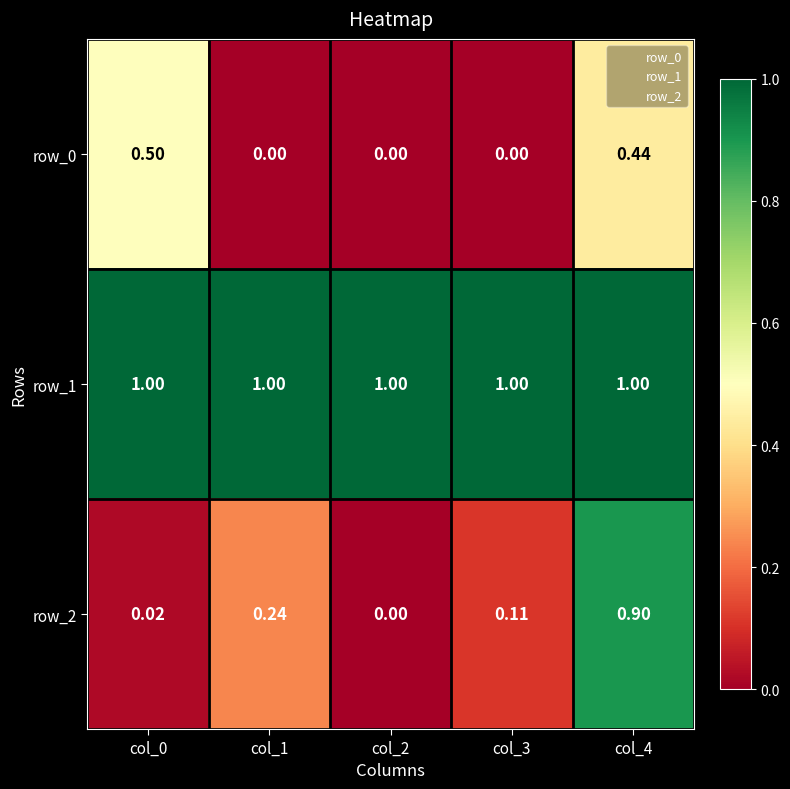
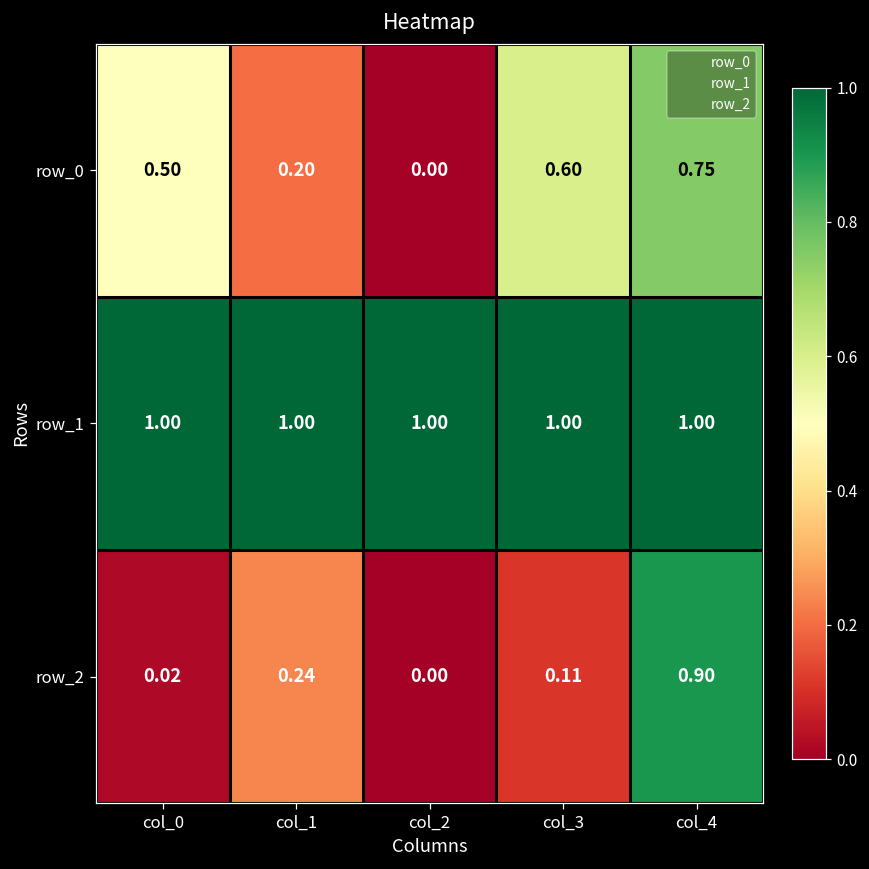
  {
    "row_0": {
      "col_0": 0.50,
-     "col_1": 0.00,
+     "col_1": 0.20,
      "col_2": 0.00,
-     "col_3": 0.00,
-     "col_4": 0.44
+     "col_3": 0.60,
+     "col_4": 0.75
    },
    "row_1": {
      "col_0": 1.00,
      "col_1": 1.00,
      "col_2": 1.00,
      "col_3": 1.00,
      "col_4": 1.00
    },
    "row_2": {
      "col_0": 0.02,
      "col_1": 0.24,
      "col_2": 0.00,
      "col_3": 0.11,
      "col_4": 0.90
    }
  }
